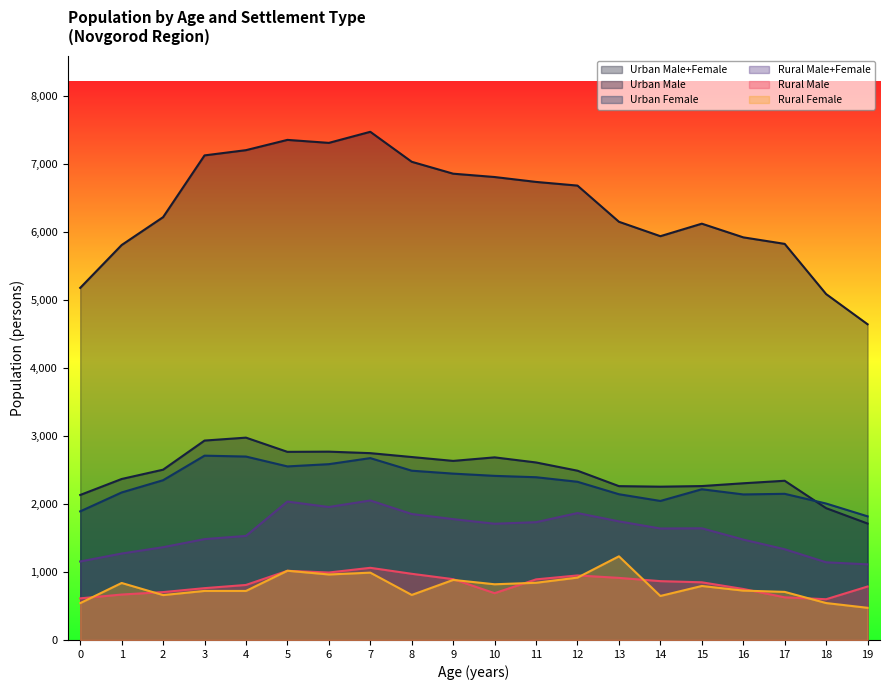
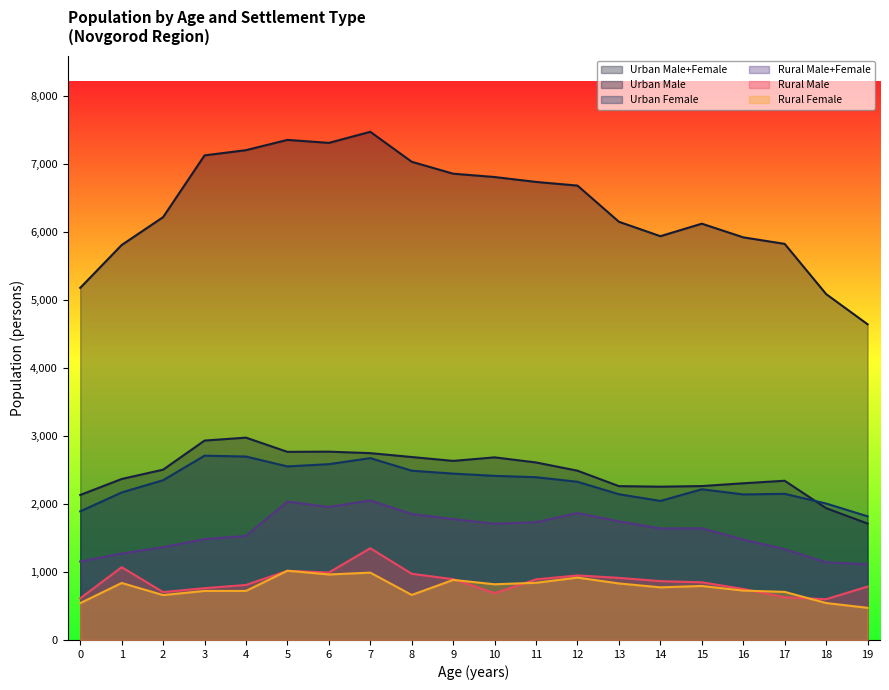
  {
    "Rural Male": {
      "0": "600",
-     "1": "700",
+     "1": "1,100",
      "2": "700",
      "3": "800",
      "4": "800",
-     "7": "1,100",
+     "7": "1,300",
      "8": "1,000",
      "10": "700",
      "11": "900",
      "13": "900",
      "14": "900",
      "15": "800",
      "17": "600",
      "18": "600",
      "19": "800"
    },
    "Rural Female": {
      "0": "500",
      "1": "800",
      "2": "700",
      "3": "700",
      "4": "700",
      "7": "1,000",
      "8": "700",
      "10": "800",
      "11": "800",
-     "13": "1,200",
-     "14": "600",
+     "13": "800",
+     "14": "800",
      "15": "800",
      "17": "700",
      "18": "500",
      "19": "500"
    }
  }
